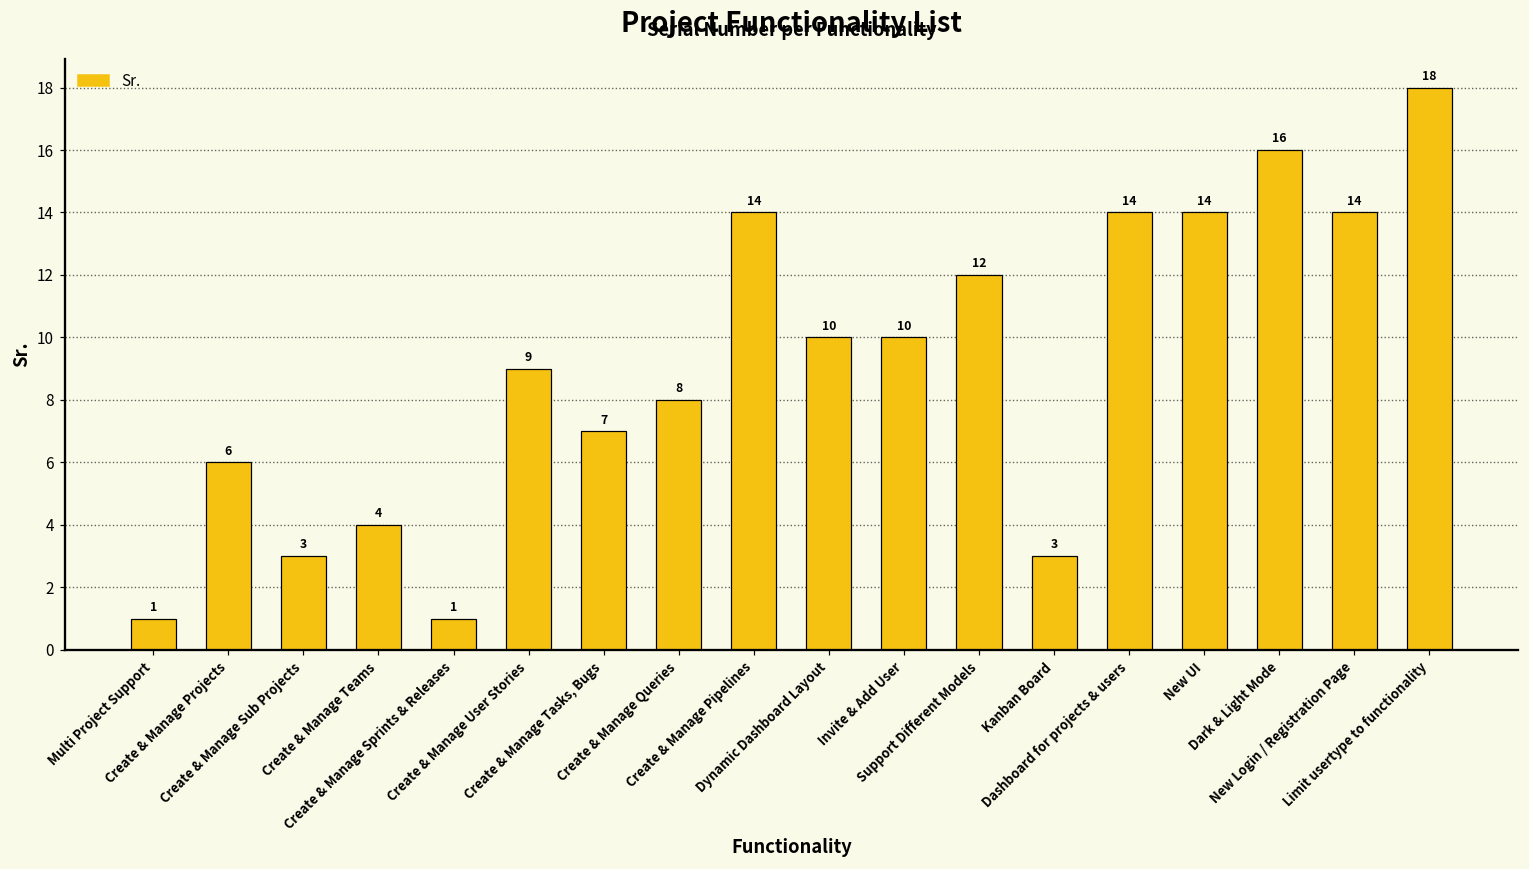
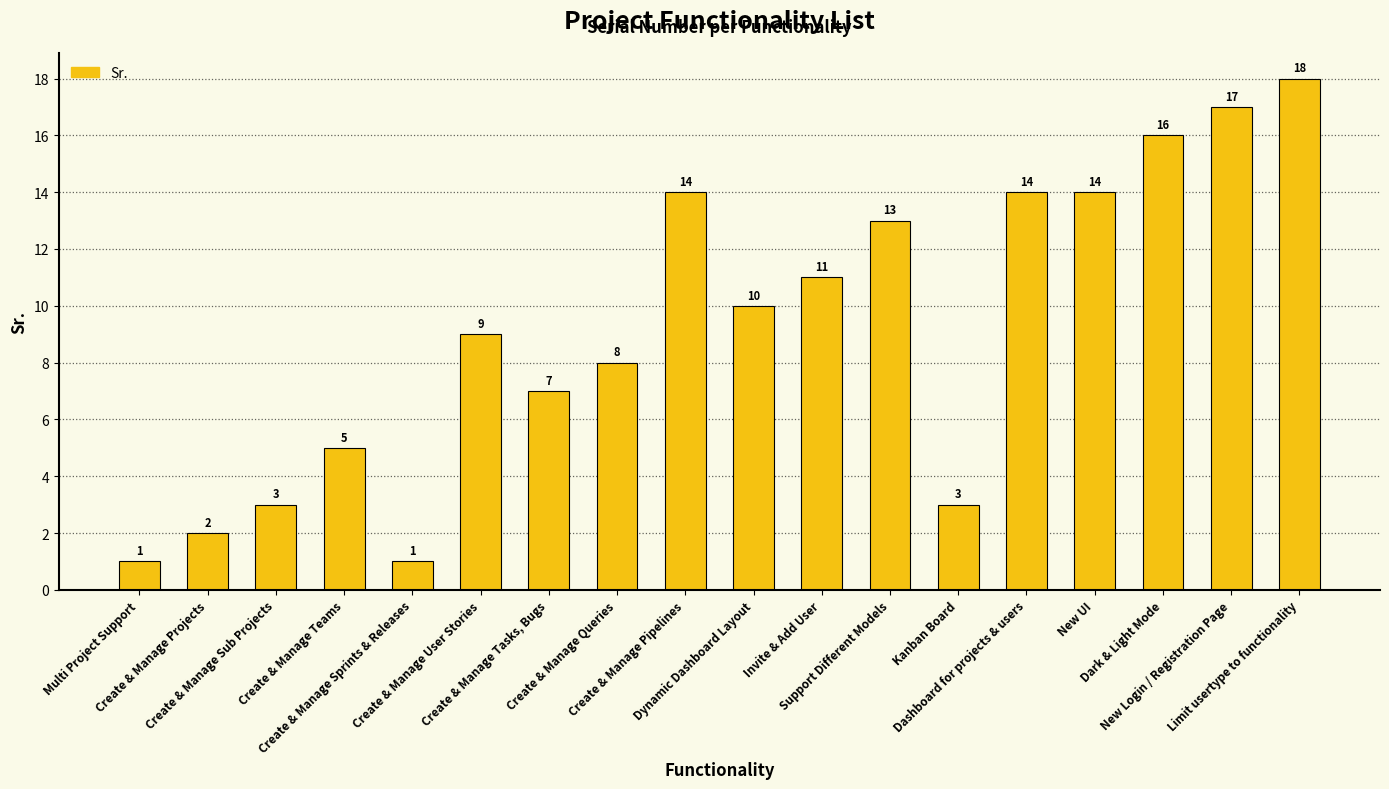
  {
    "Multi Project Support": 1,
-   "Create & Manage Projects": 6,
+   "Create & Manage Projects": 2,
    "Create & Manage Sub Projects": 3,
-   "Create & Manage Teams": 4,
+   "Create & Manage Teams": 5,
    "Create & Manage Sprints & Releases": 1,
    "Create & Manage User Stories": 9,
    "Create & Manage Tasks, Bugs": 7,
    "Create & Manage Queries": 8,
    "Create & Manage Pipelines": 14,
    "Dynamic Dashboard Layout": 10,
-   "Invite & Add User": 10,
-   "Support Different Models": 12,
+   "Invite & Add User": 11,
+   "Support Different Models": 13,
    "Kanban Board": 3,
    "Dashboard for projects & users": 14,
    "New UI": 14,
    "Dark & Light Mode": 16,
-   "New Login / Registration Page": 14,
+   "New Login / Registration Page": 17,
    "Limit usertype to functionality": 18
  }
